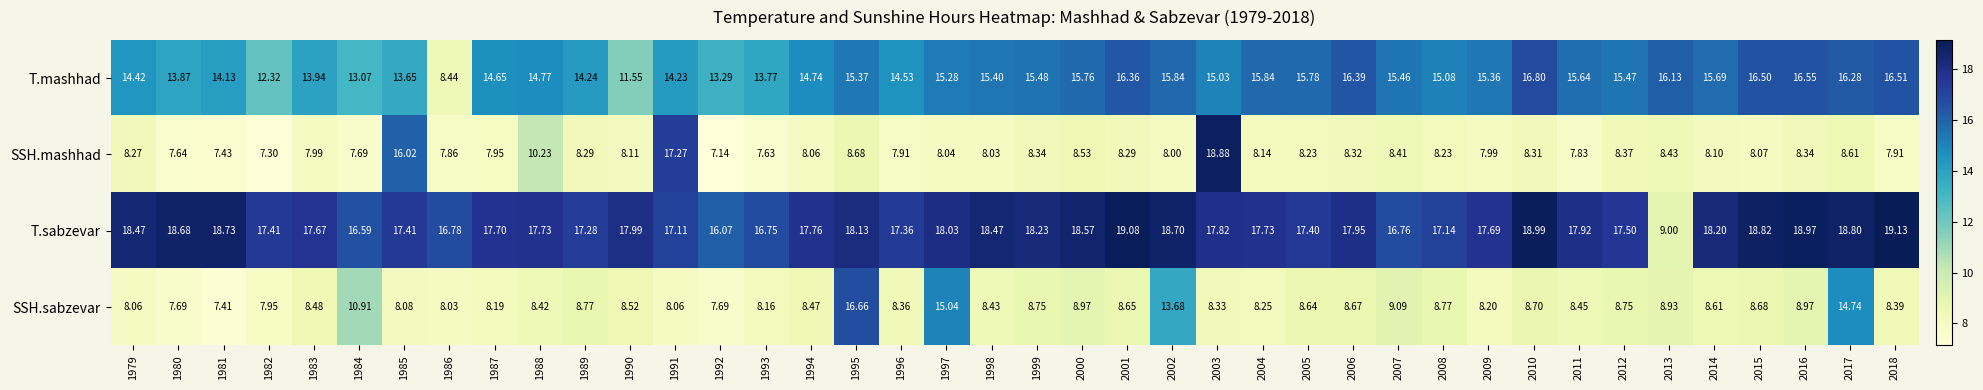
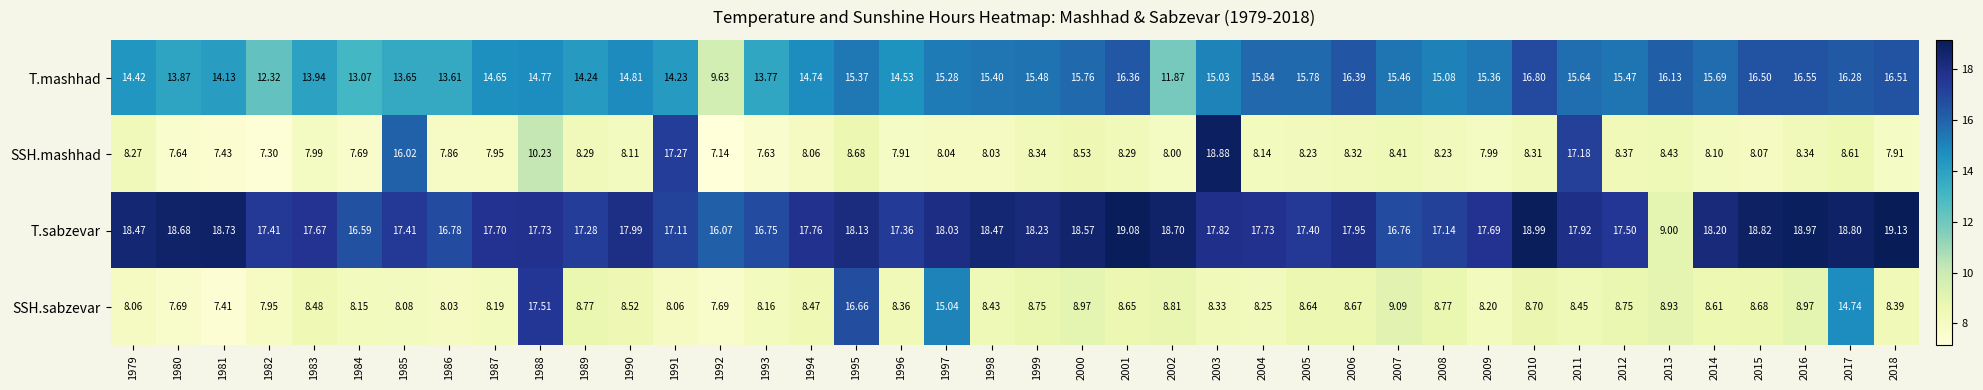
  {
    "T.mashhad": {
      "1979": 14.42,
      "1980": 13.87,
      "1981": 14.13,
      "1982": 12.32,
      "1983": 13.94,
      "1984": 13.07,
      "1985": 13.65,
-     "1986": 8.44,
+     "1986": 13.61,
      "1987": 14.65,
      "1988": 14.77,
      "1989": 14.24,
-     "1990": 11.55,
+     "1990": 14.81,
      "1991": 14.23,
-     "1992": 13.29,
+     "1992": 9.63,
      "1993": 13.77,
      "1994": 14.74,
      "1995": 15.37,
      "1996": 14.53,
      "1997": 15.28,
      "1998": 15.40,
      "1999": 15.48,
      "2000": 15.76,
      "2001": 16.36,
-     "2002": 15.84,
+     "2002": 11.87,
      "2003": 15.03,
      "2004": 15.84,
      "2005": 15.78,
      "2006": 16.39,
      "2007": 15.46,
      "2008": 15.08,
      "2009": 15.36,
      "2010": 16.80,
      "2011": 15.64,
      "2012": 15.47,
      "2013": 16.13,
      "2014": 15.69,
      "2015": 16.50,
      "2016": 16.55,
      "2017": 16.28,
      "2018": 16.51
    },
    "SSH.mashhad": {
      "1979": 8.27,
      "1980": 7.64,
      "1981": 7.43,
      "1982": 7.30,
      "1983": 7.99,
      "1984": 7.69,
      "1985": 16.02,
      "1986": 7.86,
      "1987": 7.95,
      "1988": 10.23,
      "1989": 8.29,
      "1990": 8.11,
      "1991": 17.27,
      "1992": 7.14,
      "1993": 7.63,
      "1994": 8.06,
      "1995": 8.68,
      "1996": 7.91,
      "1997": 8.04,
      "1998": 8.03,
      "1999": 8.34,
      "2000": 8.53,
      "2001": 8.29,
      "2002": 8.00,
      "2003": 18.88,
      "2004": 8.14,
      "2005": 8.23,
      "2006": 8.32,
      "2007": 8.41,
      "2008": 8.23,
      "2009": 7.99,
      "2010": 8.31,
-     "2011": 7.83,
+     "2011": 17.18,
      "2012": 8.37,
      "2013": 8.43,
      "2014": 8.10,
      "2015": 8.07,
      "2016": 8.34,
      "2017": 8.61,
      "2018": 7.91
    },
    "T.sabzevar": {
      "1979": 18.47,
      "1980": 18.68,
      "1981": 18.73,
      "1982": 17.41,
      "1983": 17.67,
      "1984": 16.59,
      "1985": 17.41,
      "1986": 16.78,
      "1987": 17.70,
      "1988": 17.73,
      "1989": 17.28,
      "1990": 17.99,
      "1991": 17.11,
      "1992": 16.07,
      "1993": 16.75,
      "1994": 17.76,
      "1995": 18.13,
      "1996": 17.36,
      "1997": 18.03,
      "1998": 18.47,
      "1999": 18.23,
      "2000": 18.57,
      "2001": 19.08,
      "2002": 18.70,
      "2003": 17.82,
      "2004": 17.73,
      "2005": 17.40,
      "2006": 17.95,
      "2007": 16.76,
      "2008": 17.14,
      "2009": 17.69,
      "2010": 18.99,
      "2011": 17.92,
      "2012": 17.50,
      "2013": 9.00,
      "2014": 18.20,
      "2015": 18.82,
      "2016": 18.97,
      "2017": 18.80,
      "2018": 19.13
    },
    "SSH.sabzevar": {
      "1979": 8.06,
      "1980": 7.69,
      "1981": 7.41,
      "1982": 7.95,
      "1983": 8.48,
-     "1984": 10.91,
+     "1984": 8.15,
      "1985": 8.08,
      "1986": 8.03,
      "1987": 8.19,
-     "1988": 8.42,
+     "1988": 17.51,
      "1989": 8.77,
      "1990": 8.52,
      "1991": 8.06,
      "1992": 7.69,
      "1993": 8.16,
      "1994": 8.47,
      "1995": 16.66,
      "1996": 8.36,
      "1997": 15.04,
      "1998": 8.43,
      "1999": 8.75,
      "2000": 8.97,
      "2001": 8.65,
-     "2002": 13.68,
+     "2002": 8.81,
      "2003": 8.33,
      "2004": 8.25,
      "2005": 8.64,
      "2006": 8.67,
      "2007": 9.09,
      "2008": 8.77,
      "2009": 8.20,
      "2010": 8.70,
      "2011": 8.45,
      "2012": 8.75,
      "2013": 8.93,
      "2014": 8.61,
      "2015": 8.68,
      "2016": 8.97,
      "2017": 14.74,
      "2018": 8.39
    }
  }
